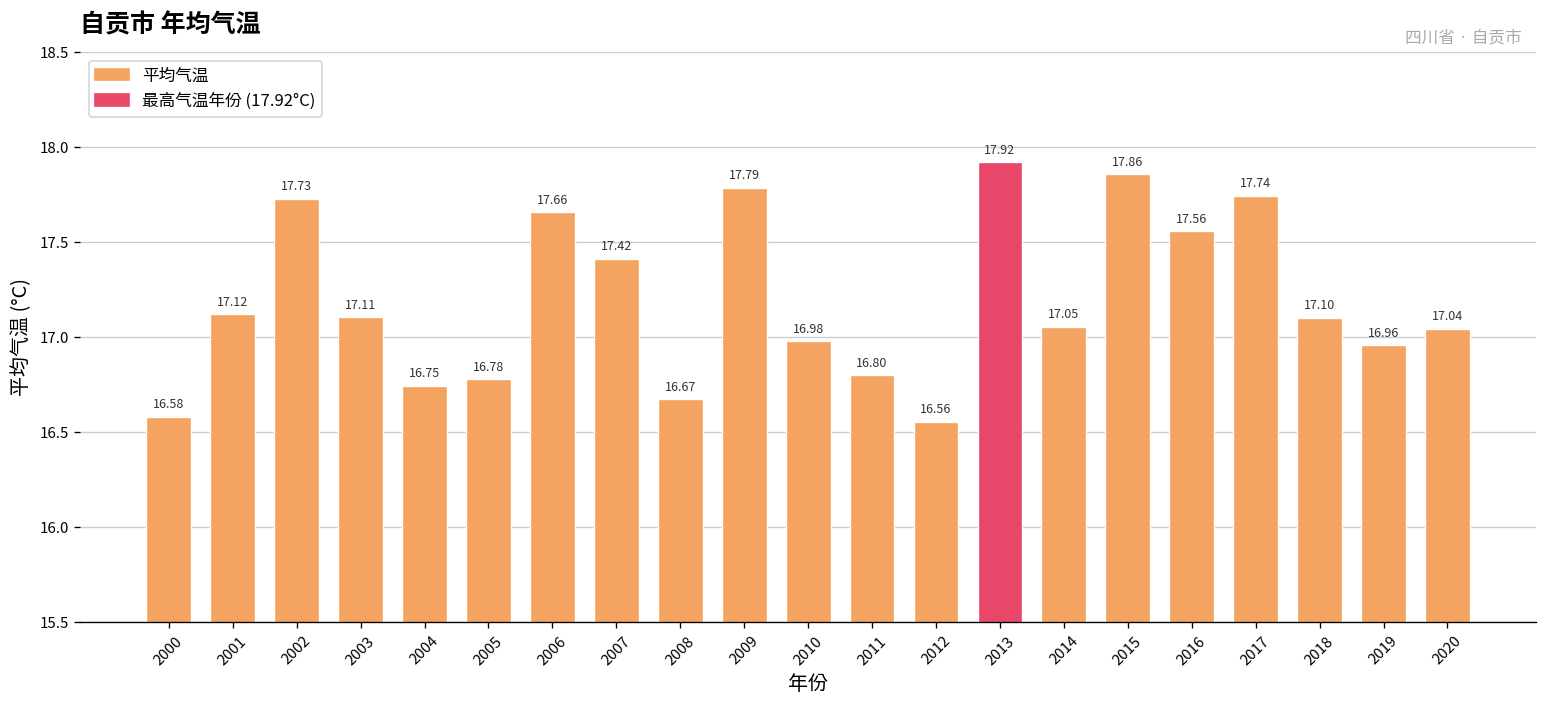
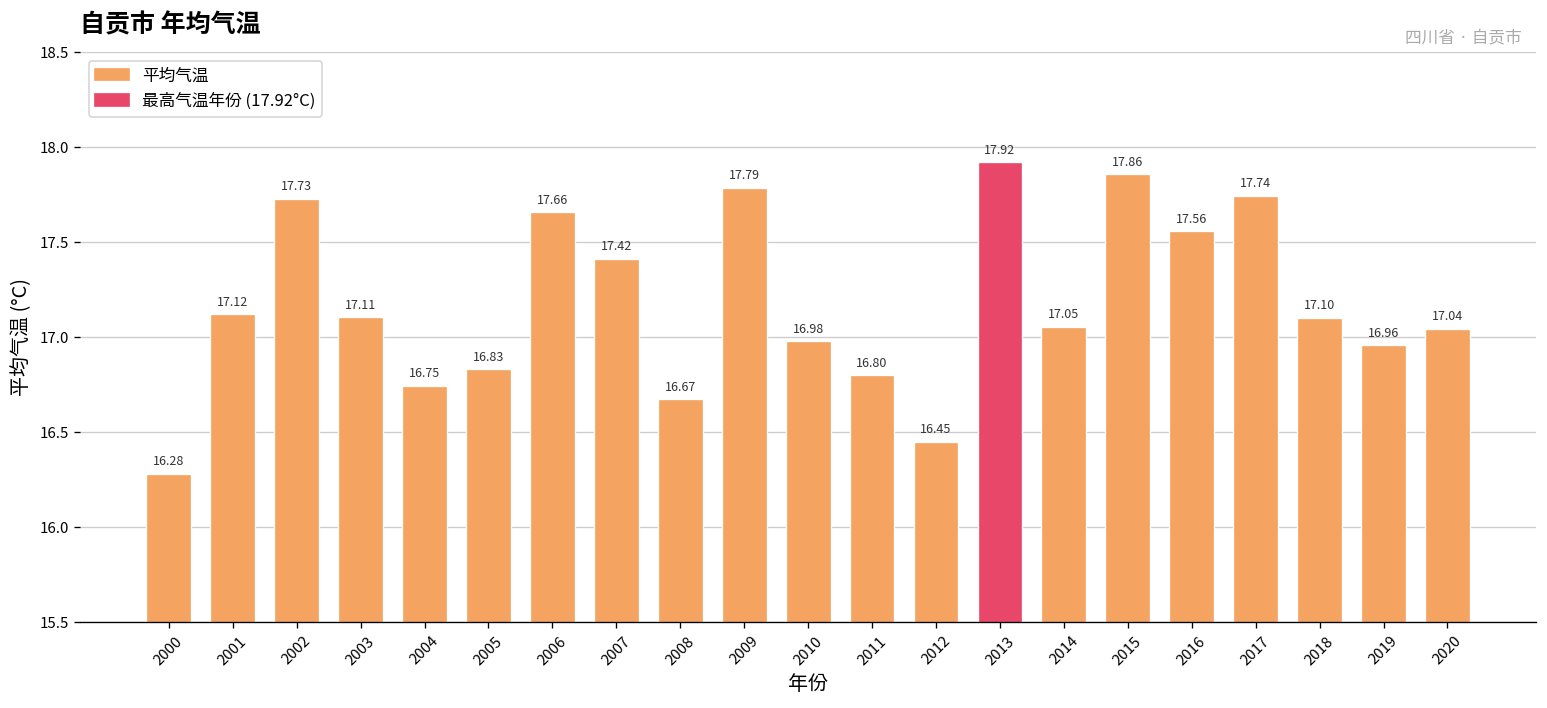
  {
-   "2000": 16.58,
+   "2000": 16.28,
    "2001": 17.12,
    "2002": 17.73,
    "2003": 17.11,
    "2004": 16.75,
-   "2005": 16.78,
+   "2005": 16.83,
    "2006": 17.66,
    "2007": 17.42,
    "2008": 16.67,
    "2009": 17.79,
    "2010": 16.98,
    "2011": 16.80,
-   "2012": 16.56,
+   "2012": 16.45,
    "2013": 17.92,
    "2014": 17.05,
    "2015": 17.86,
    "2016": 17.56,
    "2017": 17.74,
    "2018": 17.10,
    "2019": 16.96,
    "2020": 17.04
  }
